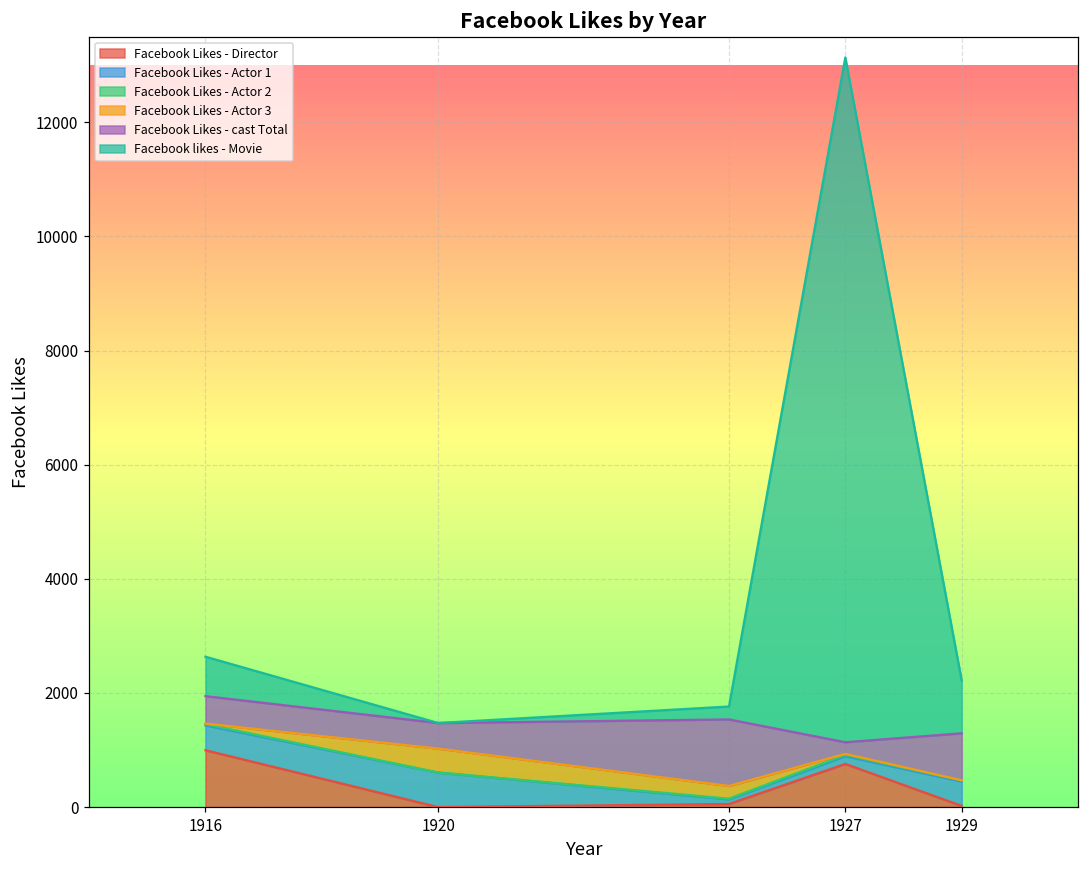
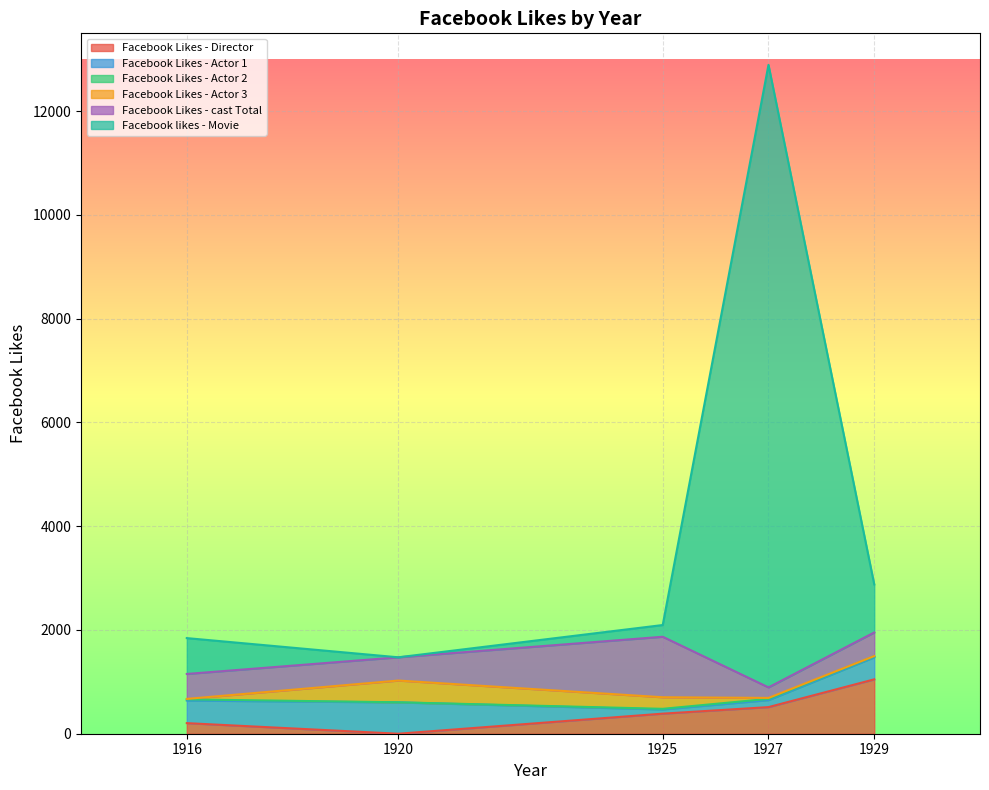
  {
    "Facebook Likes - Director": {
-     "1916": 1000,
+     "1916": 200,
      "1920": 0,
-     "1925": 100,
-     "1927": 800,
-     "1929": 0
+     "1925": 400,
+     "1927": 500,
+     "1929": 1000
    },
    "Facebook Likes - Actor 3": {
      "1920": 400,
      "1925": 200
    },
    "Facebook Likes - cast Total": {
      "1916": 500,
      "1925": 1200,
      "1927": 200,
-     "1929": 800
+     "1929": 500
    }
  }
